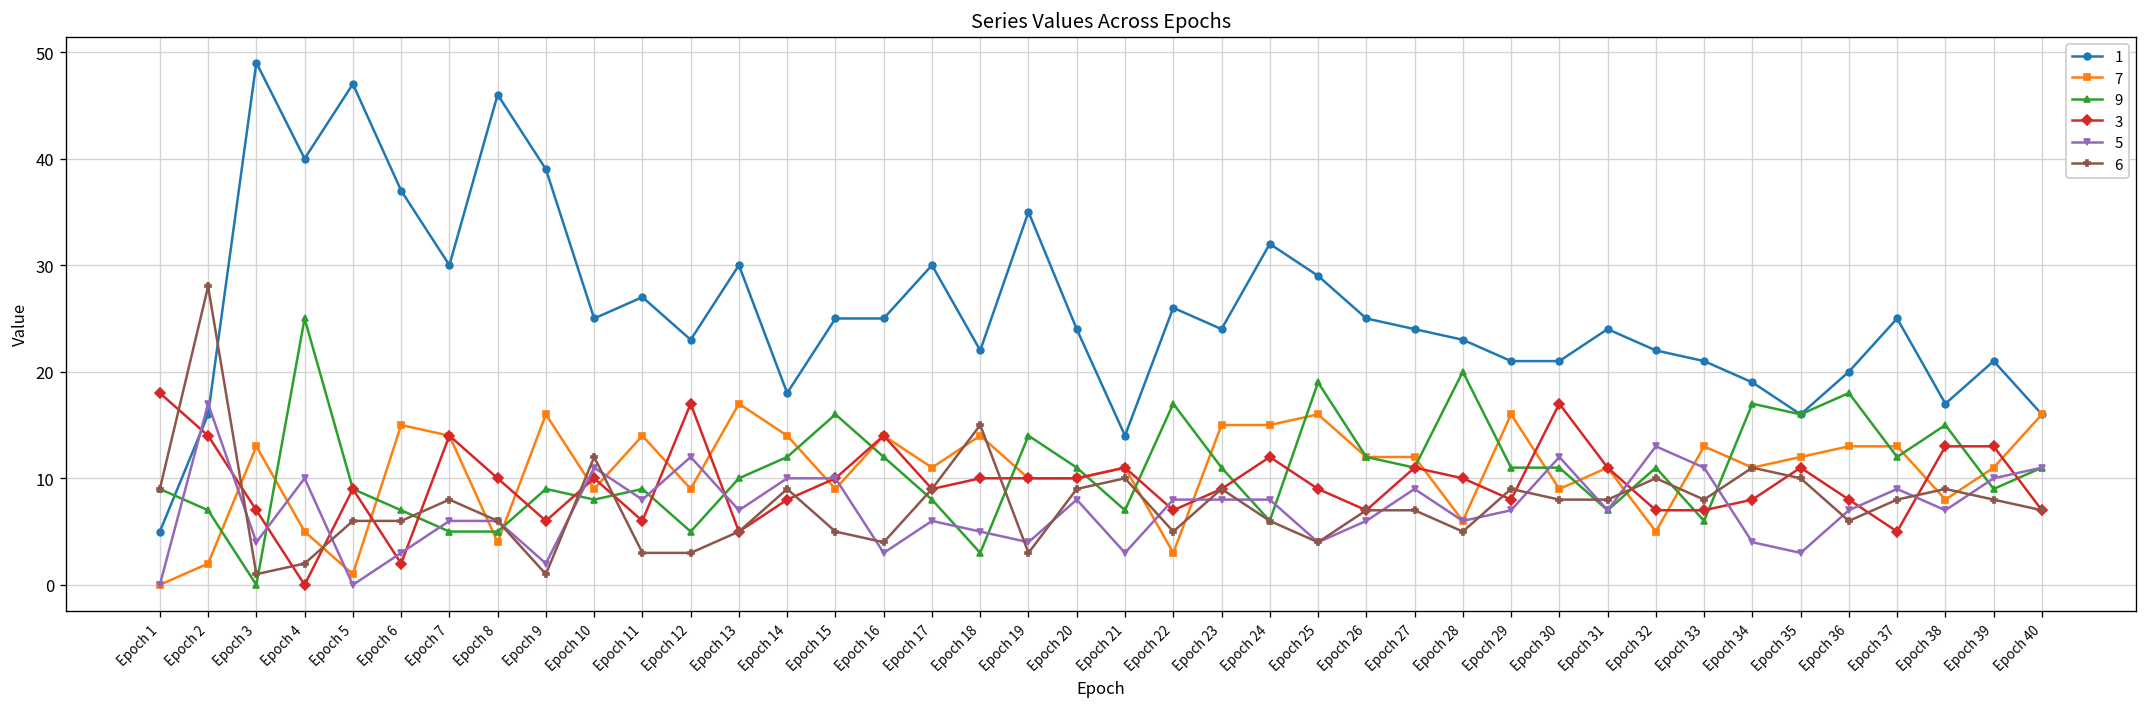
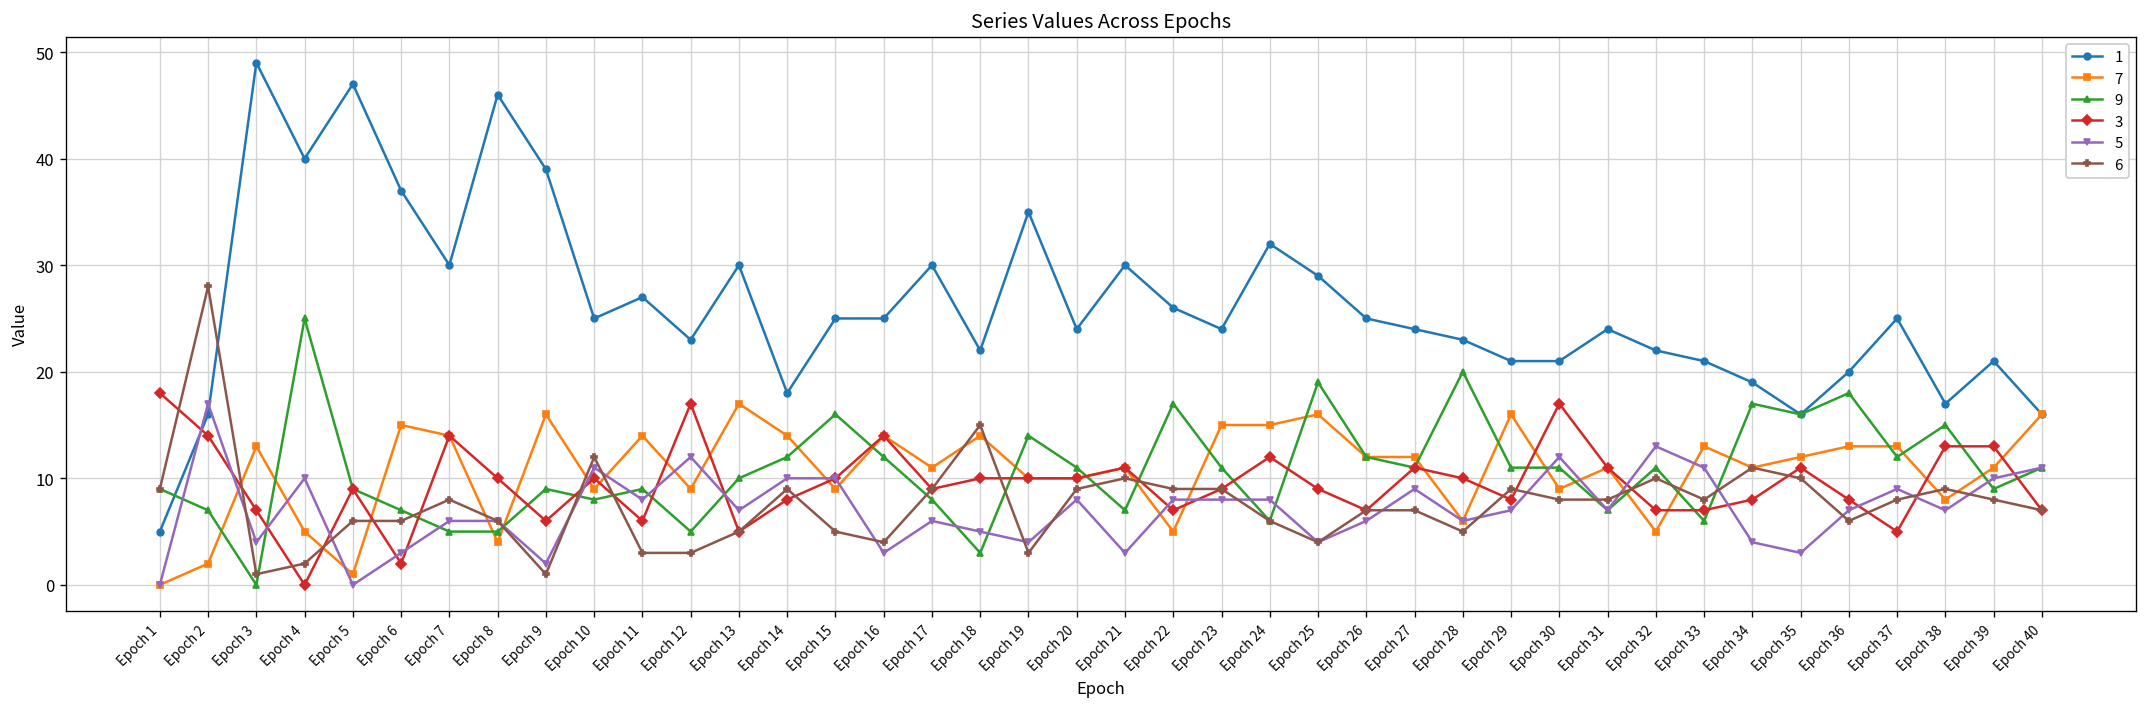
  {
    "1": {
      "Epoch 1": 5,
      "Epoch 2": 16,
      "Epoch 3": 49,
      "Epoch 4": 40,
      "Epoch 5": 47,
      "Epoch 6": 37,
      "Epoch 7": 30,
      "Epoch 8": 46,
      "Epoch 9": 39,
      "Epoch 10": 25,
      "Epoch 11": 27,
      "Epoch 12": 23,
      "Epoch 13": 30,
      "Epoch 14": 18,
      "Epoch 15": 25,
      "Epoch 16": 25,
      "Epoch 17": 30,
      "Epoch 18": 22,
      "Epoch 19": 35,
      "Epoch 20": 24,
-     "Epoch 21": 14,
+     "Epoch 21": 30,
      "Epoch 22": 26,
      "Epoch 23": 24,
      "Epoch 24": 32,
      "Epoch 25": 29,
      "Epoch 26": 25,
      "Epoch 27": 24,
      "Epoch 28": 23,
      "Epoch 29": 21,
      "Epoch 30": 21,
      "Epoch 31": 24,
      "Epoch 32": 22,
      "Epoch 33": 21,
      "Epoch 34": 19,
      "Epoch 36": 20,
      "Epoch 37": 25,
      "Epoch 38": 17,
      "Epoch 39": 21
    },
    "7": {
      "Epoch 2": 2,
      "Epoch 3": 13,
      "Epoch 4": 5,
      "Epoch 5": 1,
      "Epoch 6": 15,
      "Epoch 8": 4,
      "Epoch 9": 16,
      "Epoch 10": 9,
      "Epoch 11": 14,
      "Epoch 12": 9,
      "Epoch 13": 17,
      "Epoch 14": 14,
      "Epoch 15": 9,
      "Epoch 17": 11,
      "Epoch 18": 14,
-     "Epoch 22": 3,
+     "Epoch 22": 5,
      "Epoch 23": 15,
      "Epoch 24": 15,
      "Epoch 25": 16,
      "Epoch 27": 12,
      "Epoch 29": 16,
      "Epoch 30": 9,
      "Epoch 32": 5,
      "Epoch 33": 13,
      "Epoch 35": 12,
      "Epoch 36": 13,
      "Epoch 37": 13,
      "Epoch 38": 8,
      "Epoch 39": 11
    },
    "9": {
      "Epoch 2": 7,
      "Epoch 3": 0,
      "Epoch 4": 25,
      "Epoch 6": 7,
      "Epoch 7": 5,
      "Epoch 8": 5,
      "Epoch 9": 9,
      "Epoch 10": 8,
      "Epoch 11": 9,
      "Epoch 12": 5,
      "Epoch 13": 10,
      "Epoch 14": 12,
      "Epoch 15": 16,
      "Epoch 16": 12,
      "Epoch 17": 8,
      "Epoch 18": 3,
      "Epoch 19": 14,
      "Epoch 20": 11,
      "Epoch 21": 7,
      "Epoch 22": 17,
      "Epoch 23": 11,
      "Epoch 25": 19,
      "Epoch 28": 20,
      "Epoch 29": 11,
      "Epoch 30": 11,
      "Epoch 32": 11,
      "Epoch 33": 6,
      "Epoch 34": 17,
      "Epoch 36": 18,
      "Epoch 37": 12,
      "Epoch 38": 15,
      "Epoch 39": 9
    },
    "3": {
      "Epoch 1": 18,
      "Epoch 2": 14,
      "Epoch 3": 7,
      "Epoch 4": 0,
      "Epoch 6": 2,
      "Epoch 8": 10,
      "Epoch 9": 6,
      "Epoch 10": 10,
      "Epoch 11": 6,
      "Epoch 12": 17,
      "Epoch 14": 8,
      "Epoch 18": 10,
      "Epoch 22": 7,
      "Epoch 24": 12,
      "Epoch 25": 9,
      "Epoch 28": 10,
      "Epoch 29": 8,
      "Epoch 30": 17,
      "Epoch 32": 7,
      "Epoch 33": 7,
      "Epoch 34": 8,
      "Epoch 35": 11,
      "Epoch 36": 8,
      "Epoch 37": 5,
      "Epoch 38": 13,
      "Epoch 39": 13
    },
    "5": {
      "Epoch 2": 17,
      "Epoch 3": 4,
      "Epoch 4": 10,
      "Epoch 5": 0,
      "Epoch 6": 3,
      "Epoch 7": 6,
      "Epoch 9": 2,
      "Epoch 10": 11,
      "Epoch 11": 8,
      "Epoch 12": 12,
      "Epoch 13": 7,
      "Epoch 14": 10,
      "Epoch 16": 3,
      "Epoch 17": 6,
      "Epoch 18": 5,
      "Epoch 19": 4,
      "Epoch 20": 8,
      "Epoch 21": 3,
      "Epoch 22": 8,
      "Epoch 23": 8,
      "Epoch 24": 8,
      "Epoch 26": 6,
      "Epoch 27": 9,
      "Epoch 29": 7,
      "Epoch 30": 12,
      "Epoch 32": 13,
      "Epoch 33": 11,
      "Epoch 34": 4,
      "Epoch 35": 3,
      "Epoch 36": 7,
      "Epoch 37": 9,
      "Epoch 38": 7,
      "Epoch 39": 10
    },
    "6": {
      "Epoch 2": 28,
      "Epoch 3": 1,
      "Epoch 4": 2,
      "Epoch 5": 6,
      "Epoch 6": 6,
      "Epoch 7": 8,
      "Epoch 9": 1,
      "Epoch 10": 12,
      "Epoch 11": 3,
      "Epoch 12": 3,
      "Epoch 14": 9,
      "Epoch 15": 5,
      "Epoch 16": 4,
      "Epoch 18": 15,
      "Epoch 19": 3,
      "Epoch 20": 9,
      "Epoch 21": 10,
-     "Epoch 22": 5,
+     "Epoch 22": 9,
      "Epoch 27": 7,
      "Epoch 28": 5,
      "Epoch 29": 9,
      "Epoch 30": 8,
      "Epoch 31": 8,
      "Epoch 32": 10,
      "Epoch 33": 8,
      "Epoch 35": 10,
      "Epoch 36": 6,
      "Epoch 37": 8,
      "Epoch 38": 9,
      "Epoch 39": 8
    }
  }
